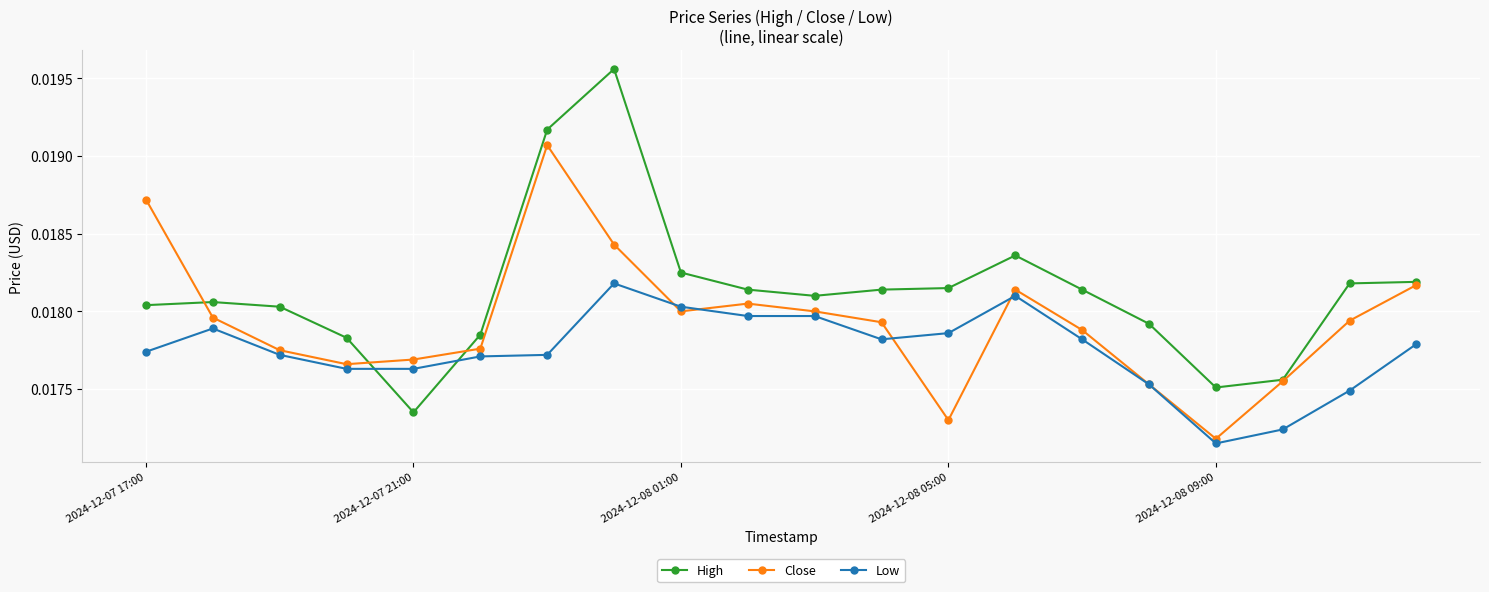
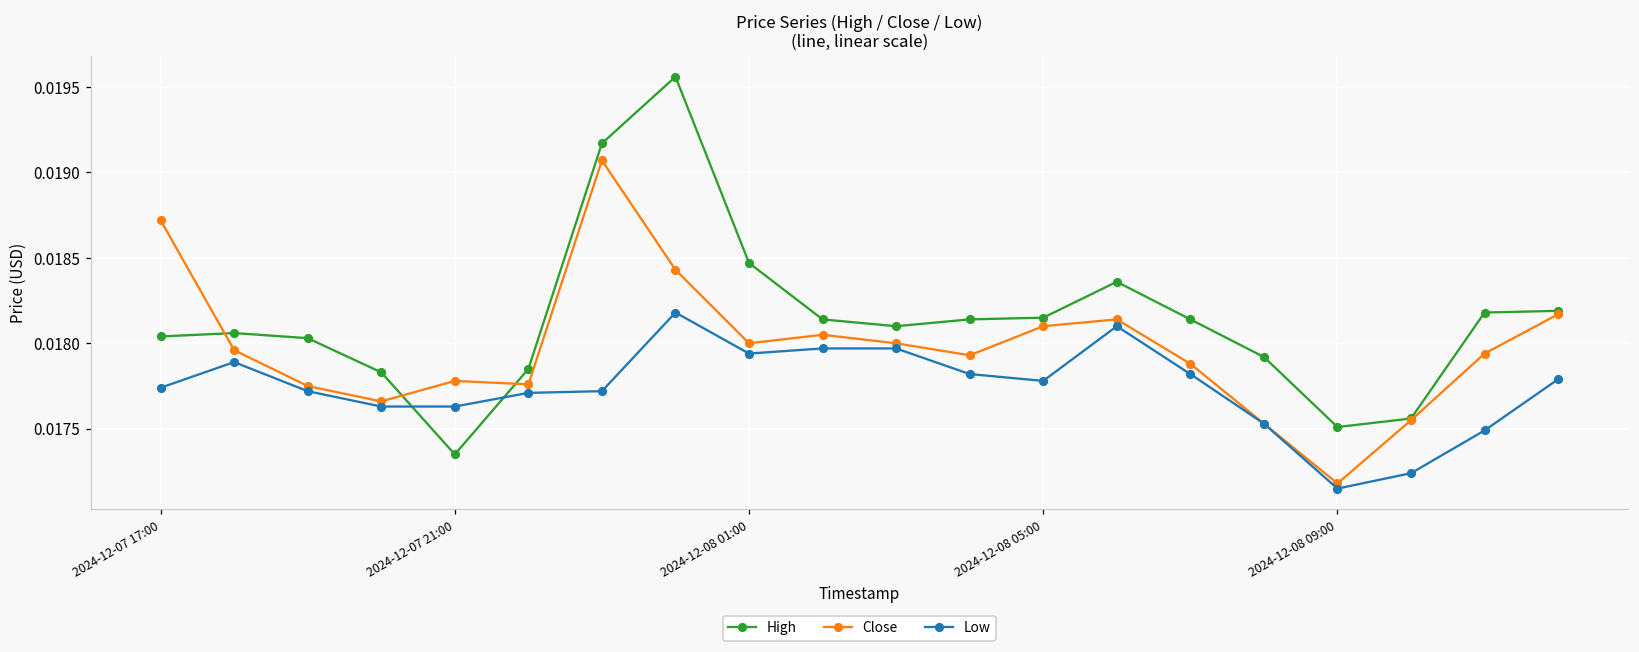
  {
    "High": {
      "2024-12-07 17:00": 0.01804,
      "2024-12-07 21:00": 0.01735,
-     "2024-12-08 01:00": 0.01825,
+     "2024-12-08 01:00": 0.01847,
      "2024-12-08 05:00": 0.01815,
      "2024-12-08 09:00": 0.01751
    },
    "Close": {
      "2024-12-07 17:00": 0.01872,
-     "2024-12-07 21:00": 0.01769,
+     "2024-12-07 21:00": 0.01778,
      "2024-12-08 01:00": 0.01800,
-     "2024-12-08 05:00": 0.0173,
+     "2024-12-08 05:00": 0.0181,
      "2024-12-08 09:00": 0.01718
    },
    "Low": {
      "2024-12-07 17:00": 0.01774,
      "2024-12-07 21:00": 0.01763,
-     "2024-12-08 01:00": 0.01803,
-     "2024-12-08 05:00": 0.01786,
+     "2024-12-08 01:00": 0.01794,
+     "2024-12-08 05:00": 0.01778,
      "2024-12-08 09:00": 0.01715
    }
  }
